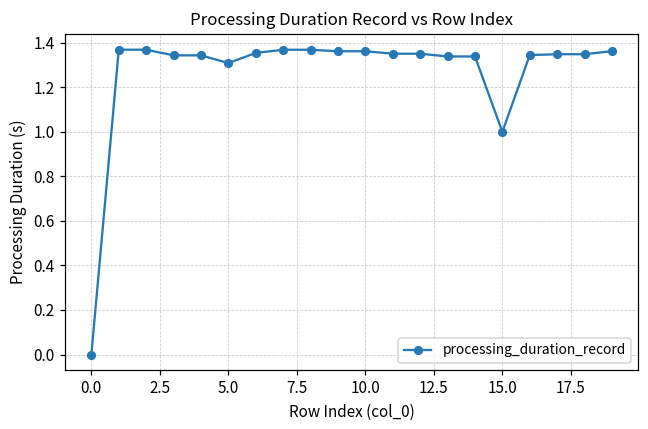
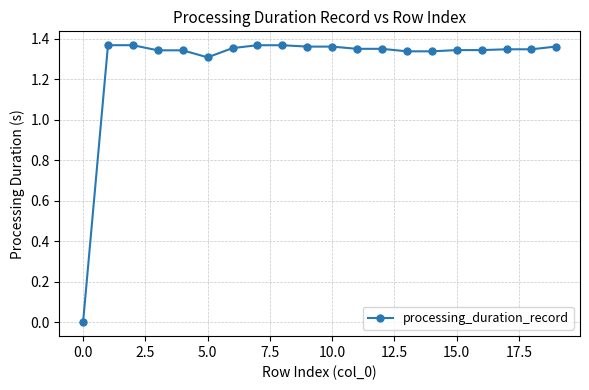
  {
    "0.0": 0.00,
    "5.0": 1.31,
    "10.0": 1.36,
-   "15.0": 1.00
+   "15.0": 1.34
  }
